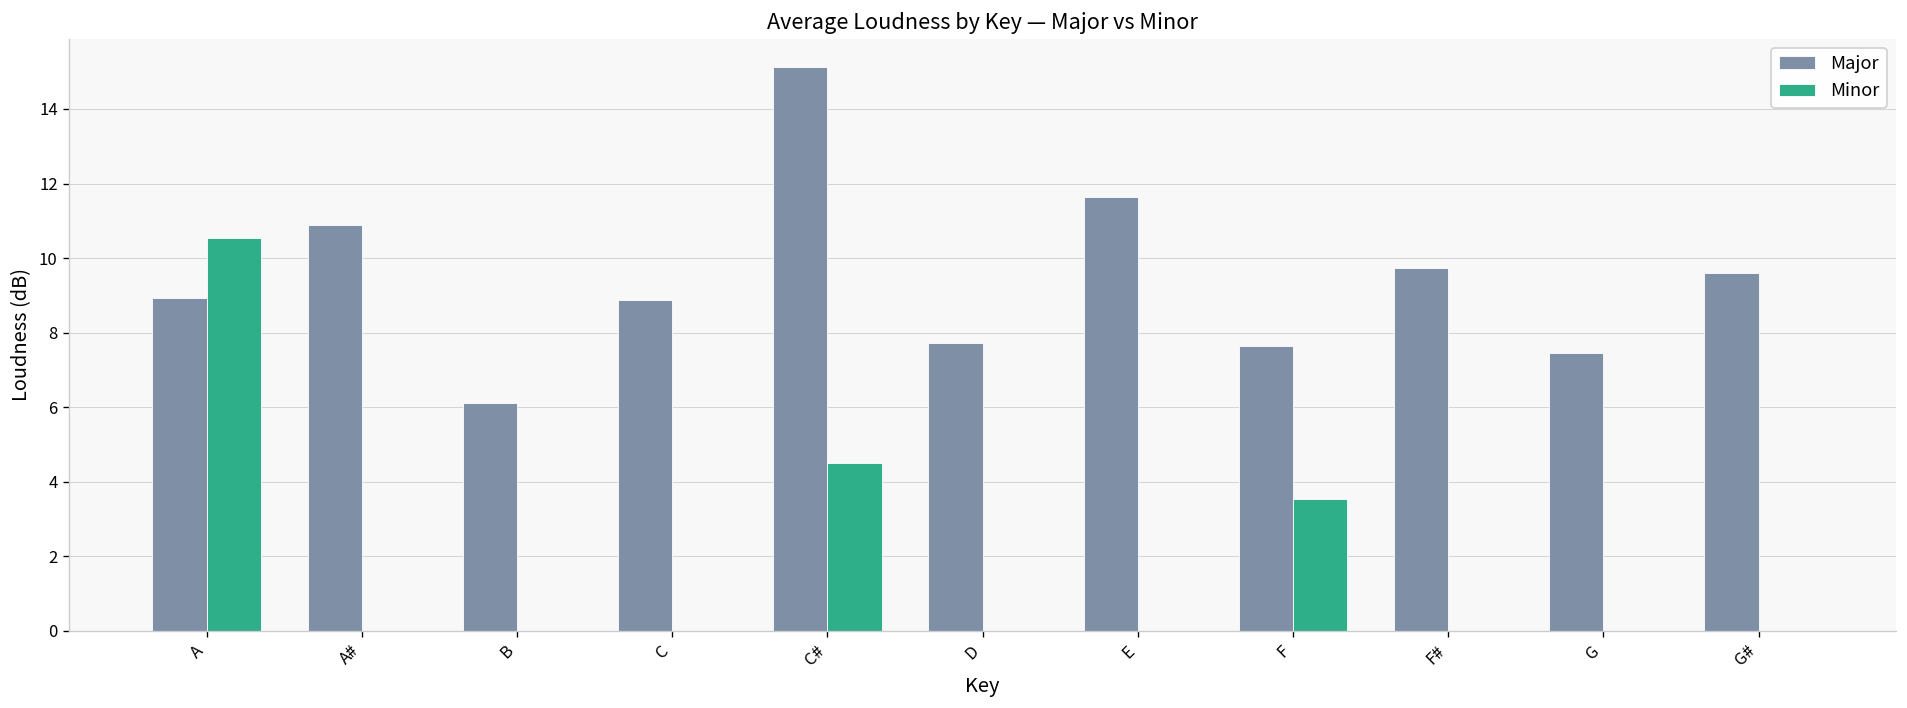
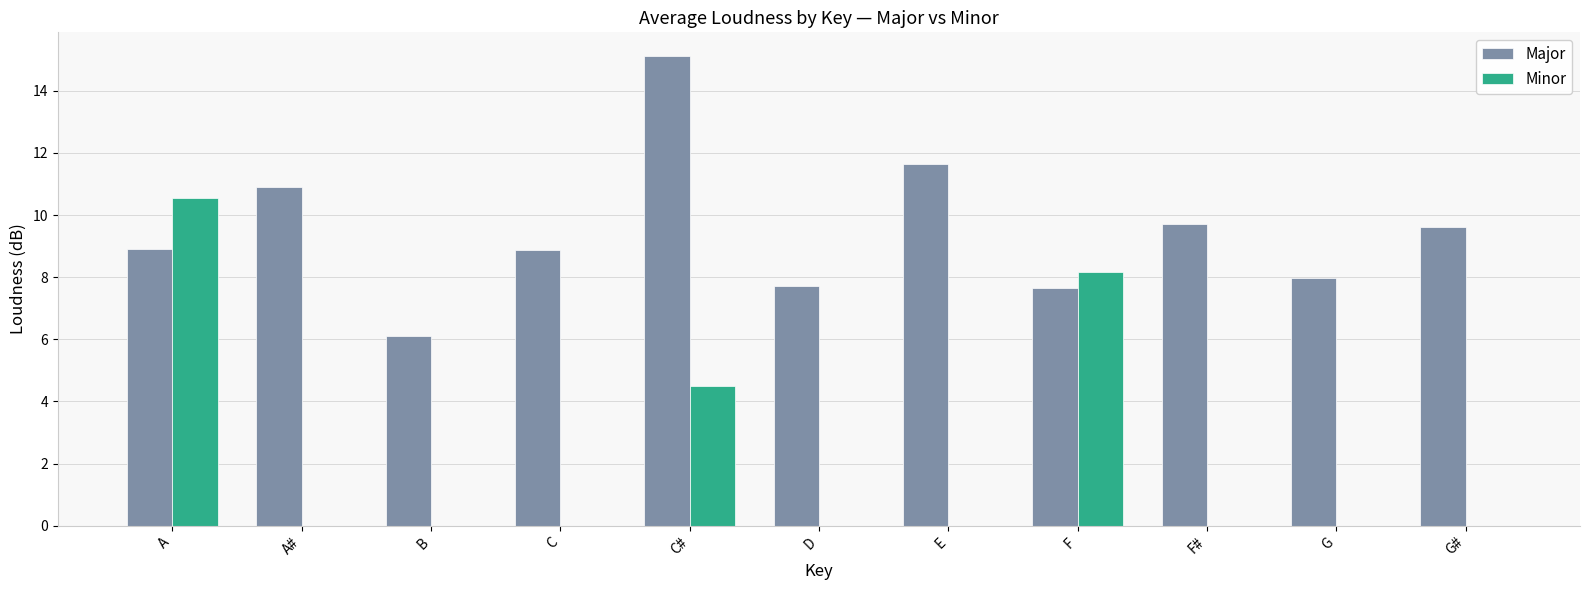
  {
    "Major": {
      "A": 8.9,
      "A#": 10.9,
      "B": 6.1,
      "C": 8.9,
      "C#": 15.1,
      "D": 7.7,
      "E": 11.6,
      "F": 7.7,
      "F#": 9.7,
-     "G": 7.5,
+     "G": 8.0,
      "G#": 9.6
    },
    "Minor": {
      "A": 10.5,
      "A#": 0.0,
      "B": 0.0,
      "C": 0.0,
      "C#": 4.5,
      "D": 0.0,
      "E": 0.0,
-     "F": 3.5,
+     "F": 8.2,
      "F#": 0.0,
      "G": 0.0,
      "G#": 0.0
    }
  }
